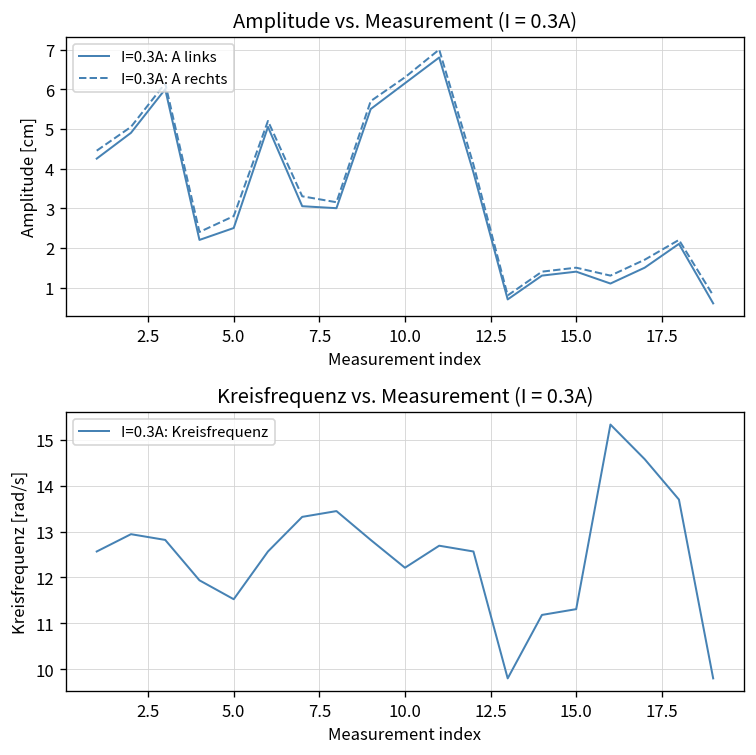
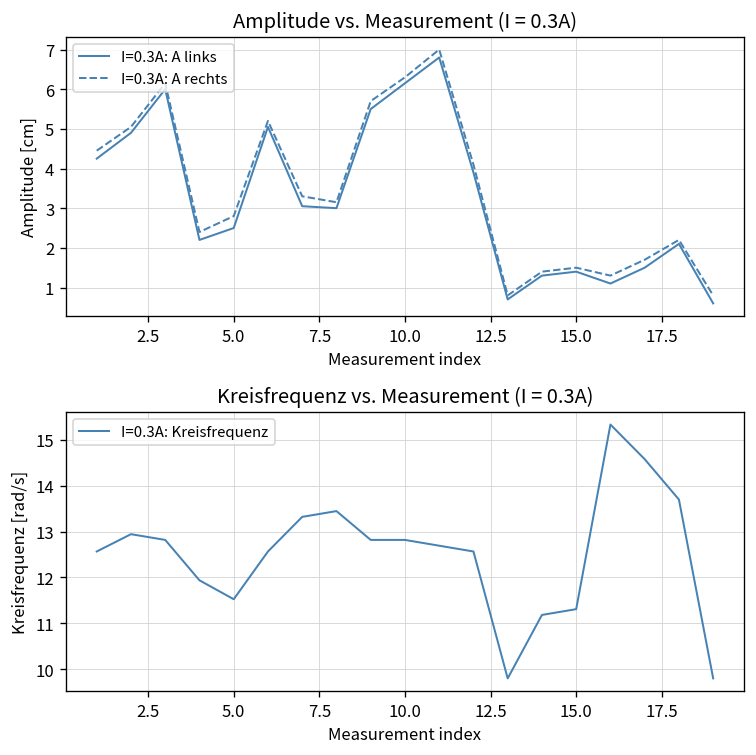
  {
    "Kreisfrequenz vs. Measurement (I = 0.3A)": {
      "5.0": 11.5,
-     "10.0": 12.2,
+     "10.0": 12.8,
      "15.0": 11.3
    }
  }
